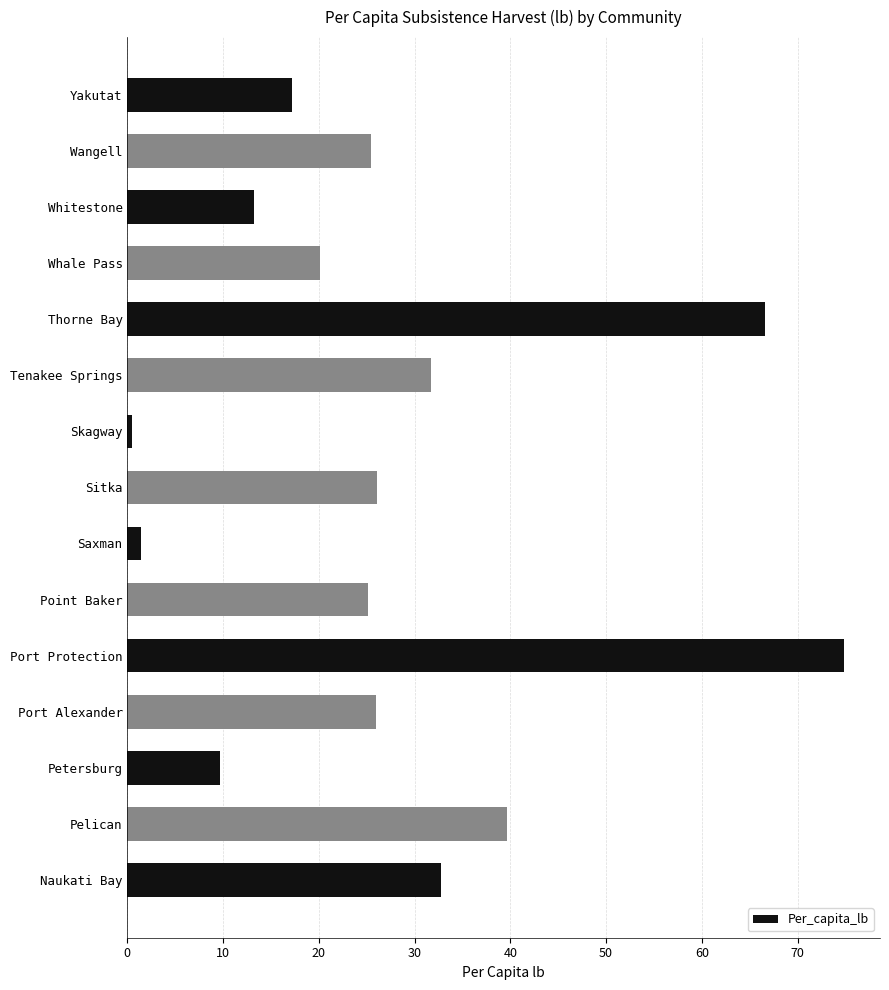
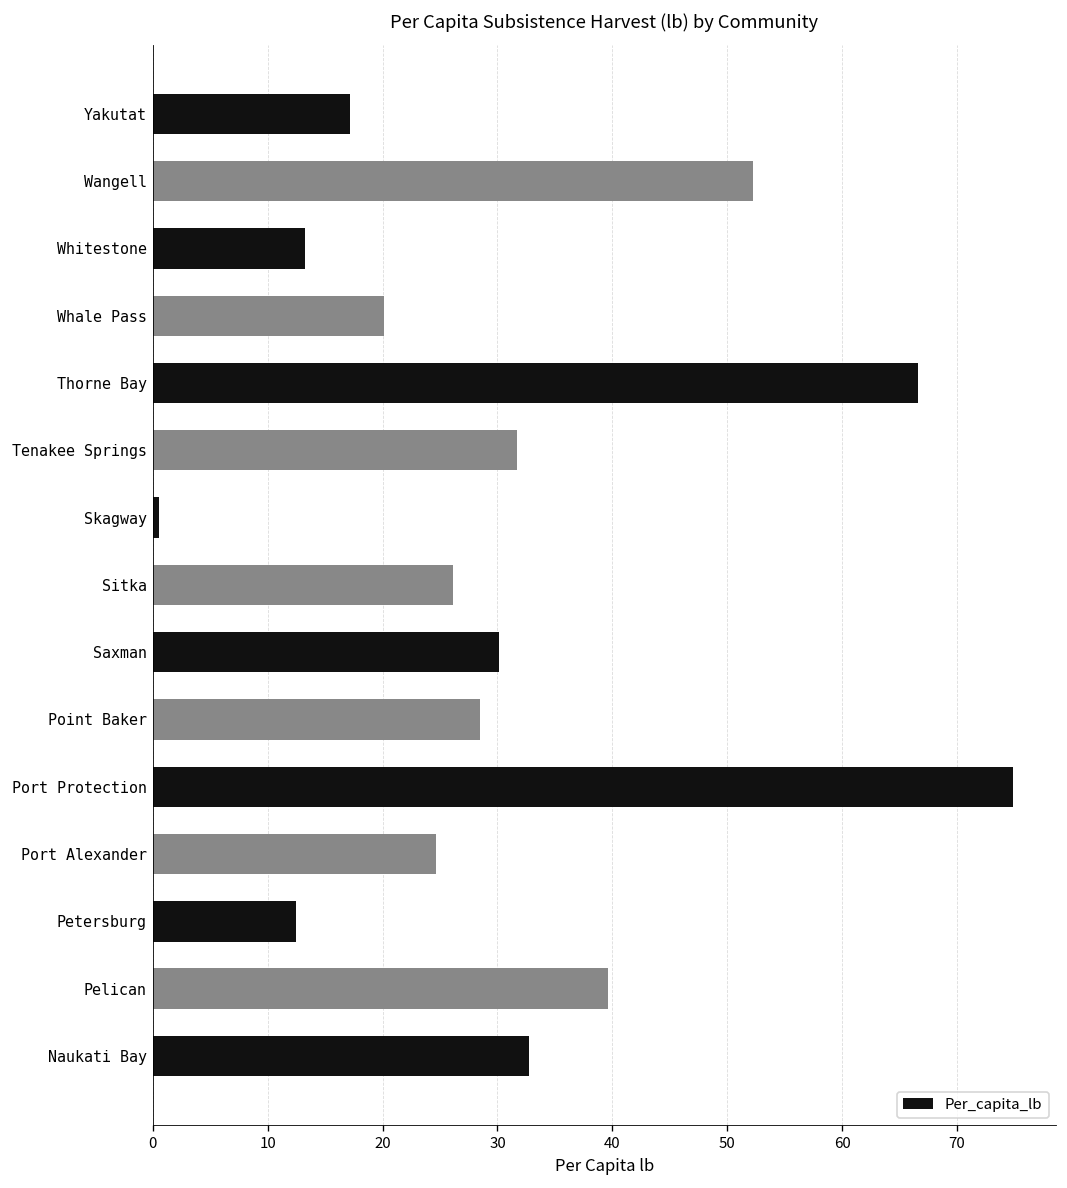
  {
    "Yakutat": 17,
-   "Wangell": 25,
+   "Wangell": 52,
    "Whitestone": 13,
    "Whale Pass": 20,
    "Thorne Bay": 67,
    "Tenakee Springs": 32,
    "Skagway": 1,
    "Sitka": 26,
-   "Saxman": 1,
-   "Point Baker": 25,
+   "Saxman": 30,
+   "Point Baker": 28,
    "Port Protection": 75,
-   "Port Alexander": 26,
-   "Petersburg": 10,
+   "Port Alexander": 25,
+   "Petersburg": 12,
    "Pelican": 40,
    "Naukati Bay": 33
  }
